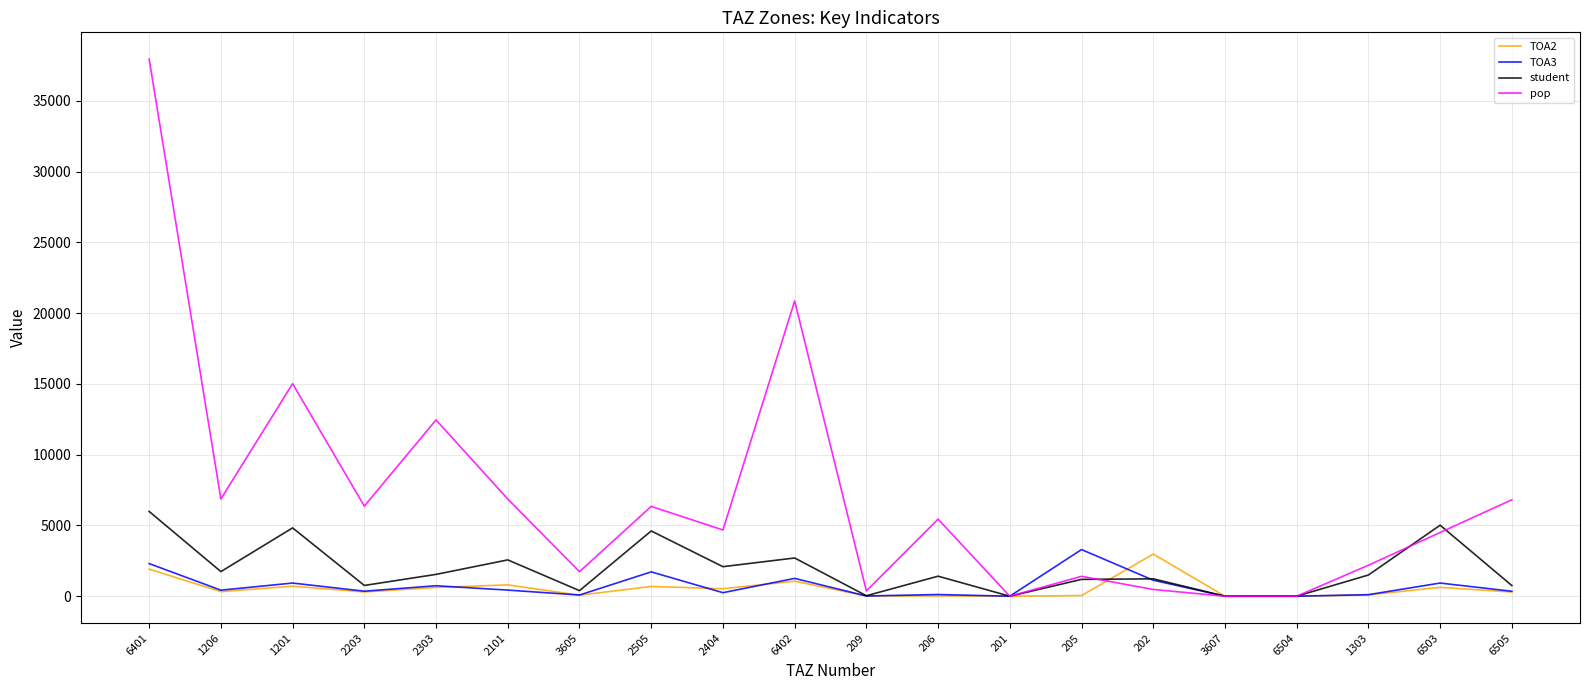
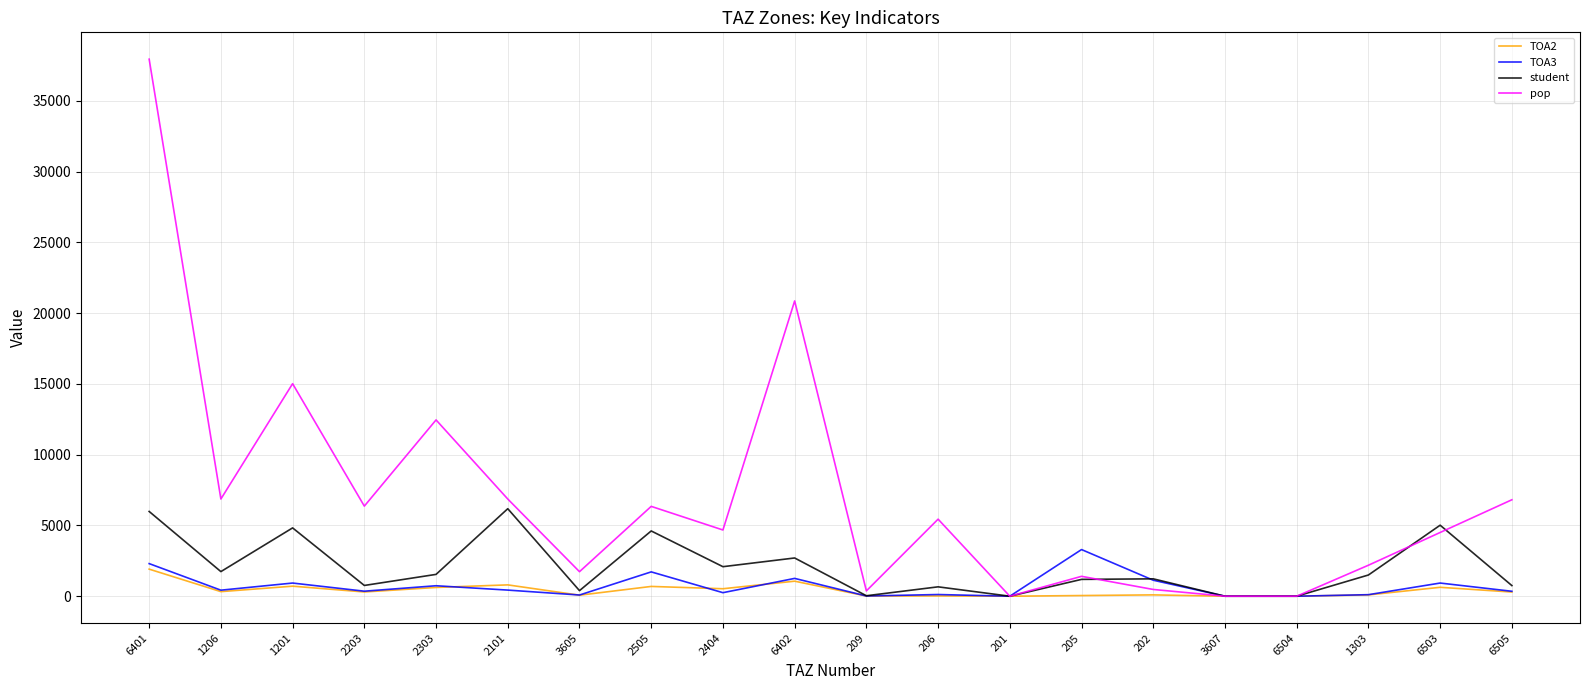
  {
    "TOA2": {
      "6401": 1900,
      "1201": 700,
      "2101": 800,
      "2505": 700,
      "2404": 500,
      "6402": 1100,
      "205": 0,
-     "202": 3000,
+     "202": 100,
      "6503": 600
    },
    "TOA3": {
      "6401": 2300,
      "1201": 900,
      "2101": 400,
      "2505": 1700,
      "2404": 200,
      "6402": 1300,
      "205": 3300,
      "6503": 900
    },
    "student": {
      "6401": 6000,
      "1206": 1700,
      "1201": 4800,
      "2203": 800,
      "2303": 1500,
-     "2101": 2600,
+     "2101": 6200,
      "3605": 400,
      "2505": 4600,
      "2404": 2100,
      "6402": 2700,
-     "206": 1400,
+     "206": 700,
      "205": 1200,
      "1303": 1500,
      "6503": 5000,
      "6505": 800
    },
    "pop": {
      "6401": 38000,
      "1206": 6900,
      "1201": 15000,
      "2203": 6400,
      "2303": 12500,
      "2101": 6900,
      "3605": 1700,
      "2505": 6300,
      "2404": 4700,
      "6402": 20900,
      "209": 400,
      "206": 5400,
      "205": 1400,
      "202": 500,
      "1303": 2200,
      "6503": 4500,
      "6505": 6800
    }
  }
